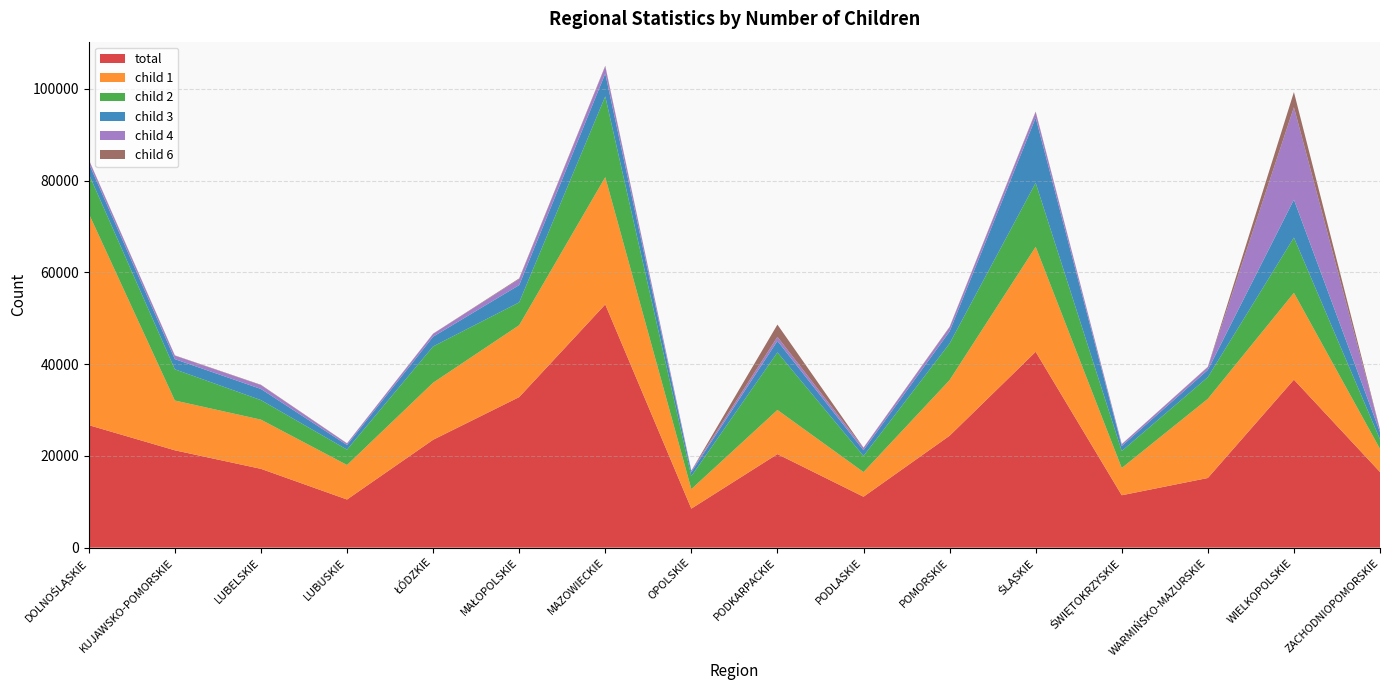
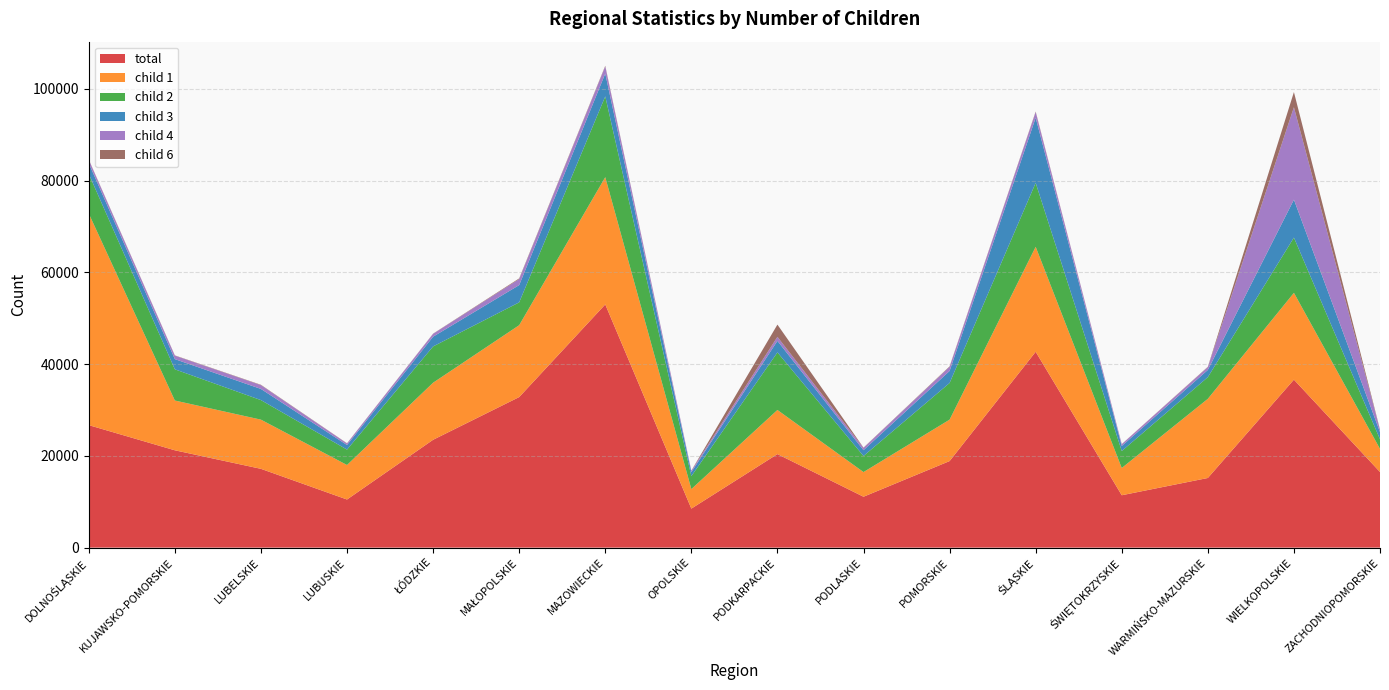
  {
    "total": {
      "DOLNOŚLĄSKIE": 27000,
      "KUJAWSKO-POMORSKIE": 21000,
      "LUBELSKIE": 17000,
      "LUBUSKIE": 10000,
      "ŁÓDZKIE": 24000,
      "MAŁOPOLSKIE": 33000,
      "MAZOWIECKIE": 53000,
      "OPOLSKIE": 9000,
      "PODKARPACKIE": 20000,
      "PODLASKIE": 11000,
-     "POMORSKIE": 24000,
+     "POMORSKIE": 19000,
      "ŚLĄSKIE": 43000,
      "ŚWIĘTOKRZYSKIE": 11000,
      "WARMIŃSKO-MAZURSKIE": 15000,
      "WIELKOPOLSKIE": 37000,
      "ZACHODNIOPOMORSKIE": 16000
    },
    "child 1": {
      "DOLNOŚLĄSKIE": 46000,
      "KUJAWSKO-POMORSKIE": 11000,
      "LUBELSKIE": 11000,
      "LUBUSKIE": 8000,
      "ŁÓDZKIE": 12000,
      "MAŁOPOLSKIE": 16000,
      "MAZOWIECKIE": 28000,
      "OPOLSKIE": 4000,
      "PODKARPACKIE": 10000,
      "PODLASKIE": 5000,
-     "POMORSKIE": 12000,
+     "POMORSKIE": 9000,
      "ŚLĄSKIE": 23000,
      "ŚWIĘTOKRZYSKIE": 6000,
      "WARMIŃSKO-MAZURSKIE": 17000,
      "WIELKOPOLSKIE": 19000,
      "ZACHODNIOPOMORSKIE": 5000
    },
    "child 2": {
      "DOLNOŚLĄSKIE": 9000,
      "KUJAWSKO-POMORSKIE": 7000,
      "LUBELSKIE": 4000,
      "LUBUSKIE": 3000,
      "ŁÓDZKIE": 8000,
      "MAŁOPOLSKIE": 5000,
      "MAZOWIECKIE": 18000,
      "OPOLSKIE": 3000,
      "PODKARPACKIE": 13000,
      "PODLASKIE": 4000,
      "POMORSKIE": 8000,
      "ŚLĄSKIE": 14000,
      "ŚWIĘTOKRZYSKIE": 4000,
      "WARMIŃSKO-MAZURSKIE": 5000,
      "WIELKOPOLSKIE": 12000,
      "ZACHODNIOPOMORSKIE": 2000
    },
    "child 3": {
      "DOLNOŚLĄSKIE": 2000,
      "KUJAWSKO-POMORSKIE": 2000,
      "LUBELSKIE": 2000,
      "ŁÓDZKIE": 2000,
      "MAŁOPOLSKIE": 4000,
      "MAZOWIECKIE": 5000,
      "PODKARPACKIE": 3000,
      "POMORSKIE": 3000,
      "ŚLĄSKIE": 14000,
      "WARMIŃSKO-MAZURSKIE": 2000,
      "WIELKOPOLSKIE": 8000
    },
    "child 4": {
      "PODKARPACKIE": 1000,
      "WIELKOPOLSKIE": 20000
    },
    "child 6": {
      "PODKARPACKIE": 3000,
      "WIELKOPOLSKIE": 3000
    }
  }
